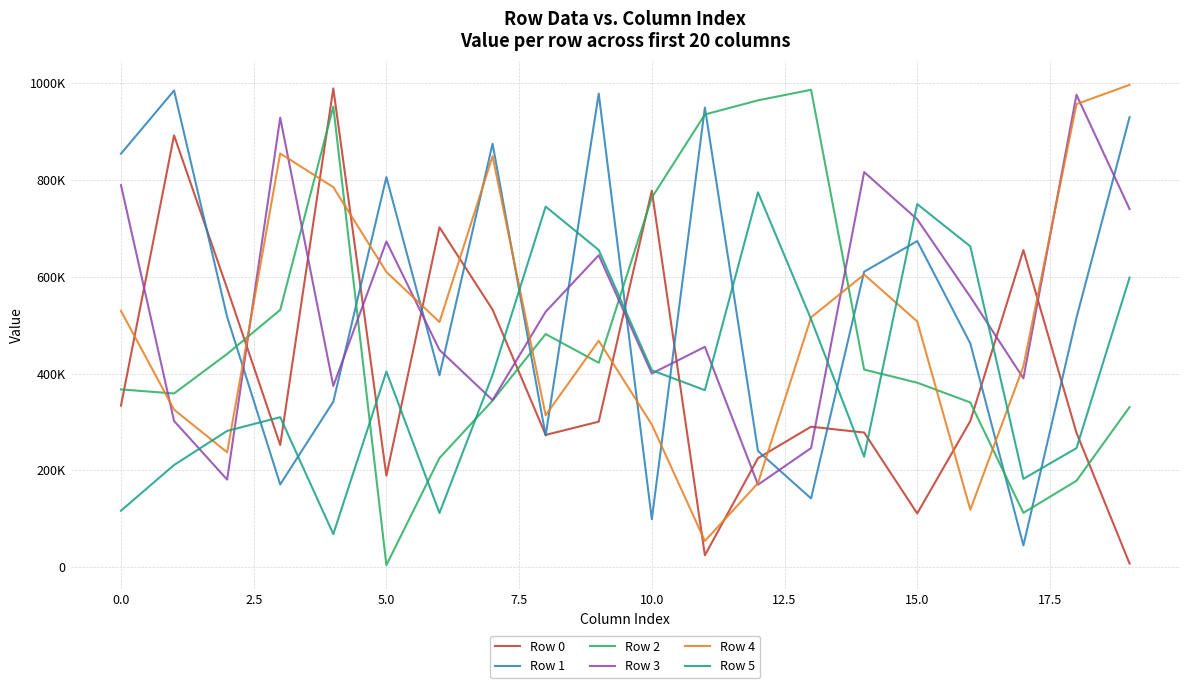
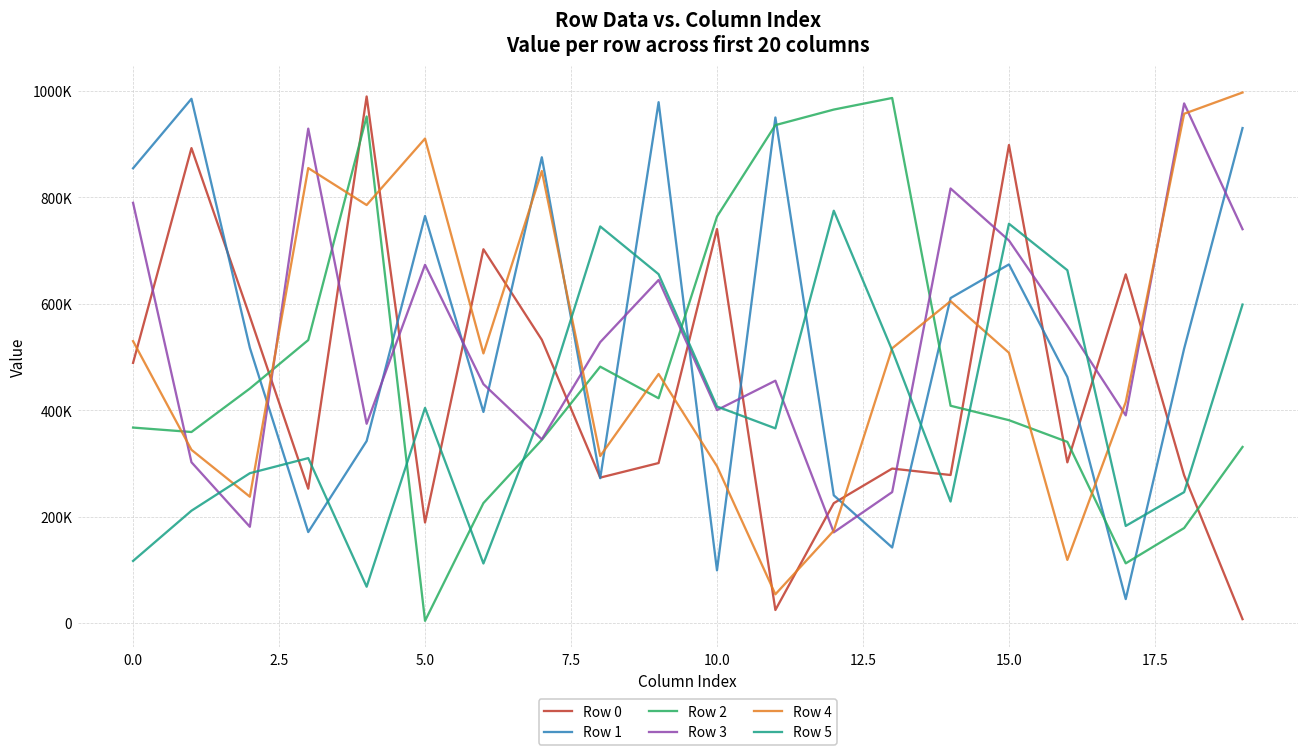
  {
    "Row 0": {
-     "0.0": 330000,
+     "0.0": 490000,
      "5.0": 190000,
-     "10.0": 780000,
-     "15.0": 110000
+     "10.0": 740000,
+     "15.0": 900000
    },
    "Row 1": {
      "0.0": 850000,
-     "5.0": 810000,
+     "5.0": 760000,
      "10.0": 100000,
      "15.0": 670000
    },
    "Row 3": {
      "0.0": 790000,
      "5.0": 670000,
      "10.0": 400000,
      "15.0": 720000
    },
    "Row 4": {
      "0.0": 530000,
-     "5.0": 610000,
+     "5.0": 910000,
      "10.0": 290000,
      "15.0": 510000
    }
  }
